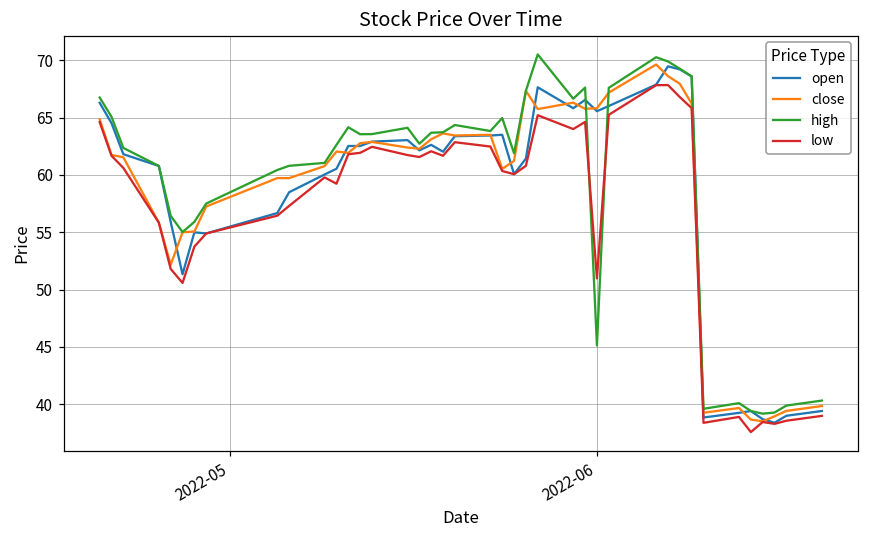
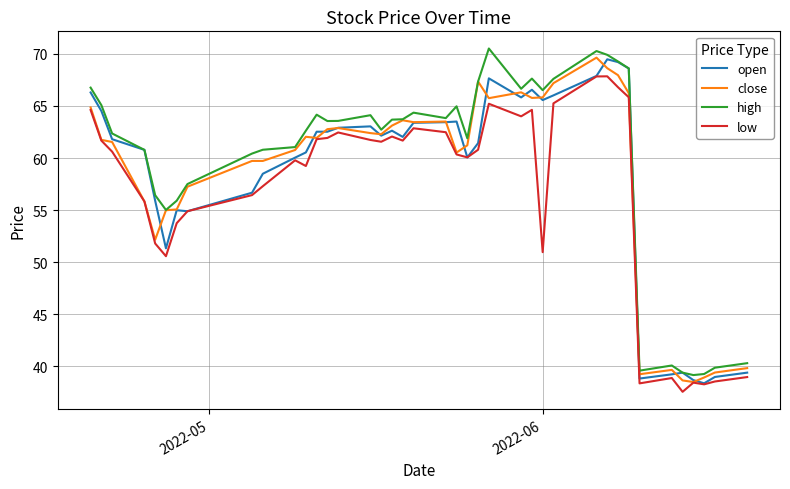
  {
    "open": {
      "2022-06": 65.6
    },
    "close": {
      "2022-06": 65.8
    },
    "high": {
-     "2022-06": 45.1
+     "2022-06": 66.5
    },
    "low": {
      "2022-06": 51.0
    }
  }
